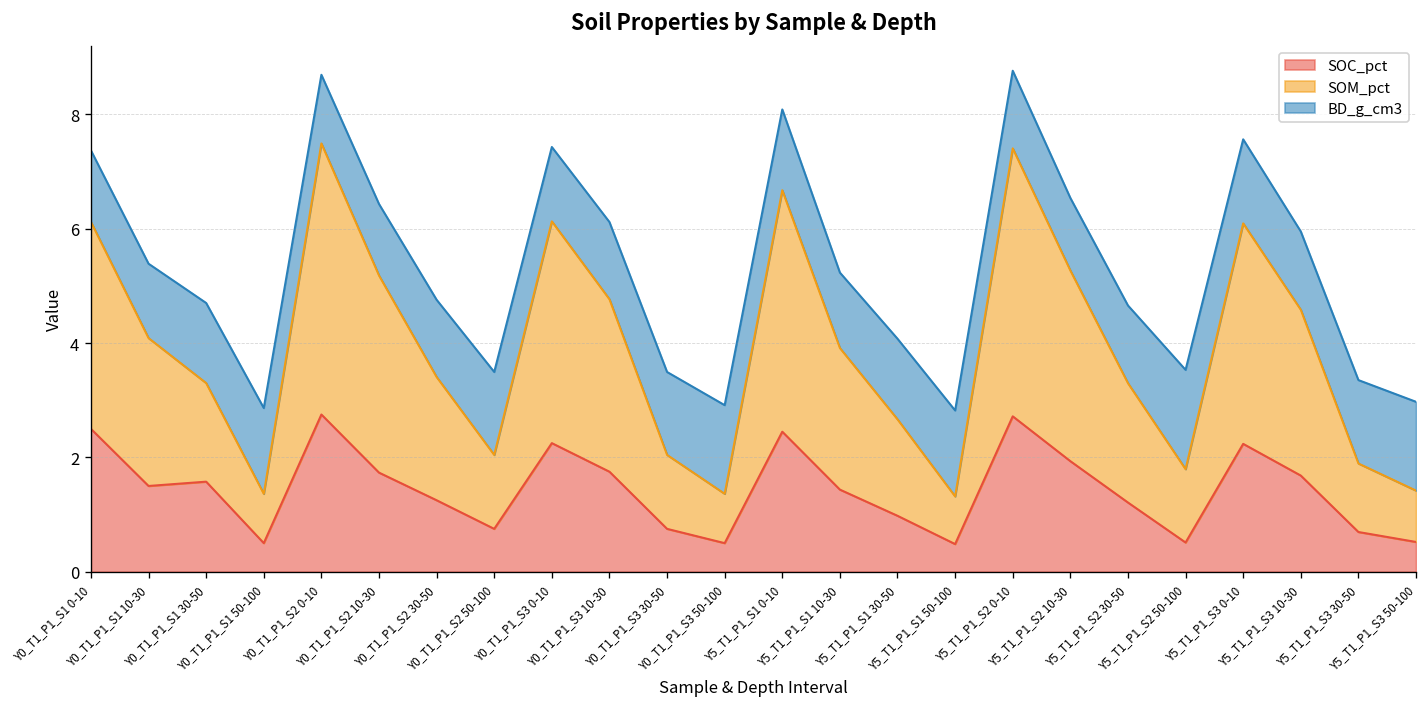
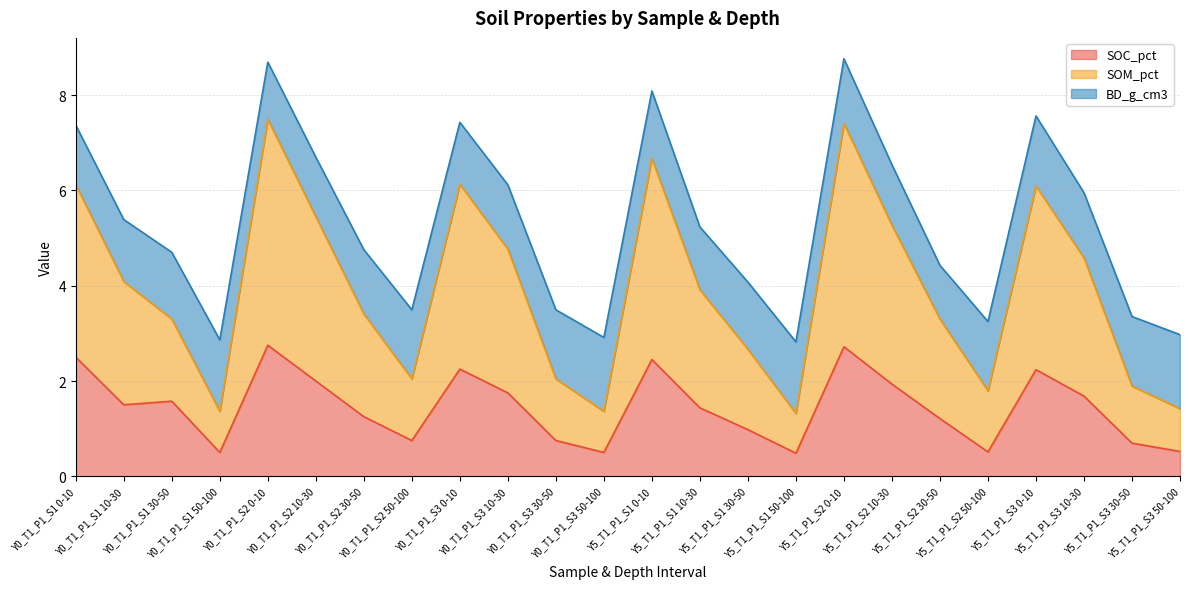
  {
    "SOC_pct": {
      "Y0_T1_P1_S1 0-10": 2.5,
      "Y0_T1_P1_S1 10-30": 1.5,
      "Y0_T1_P1_S1 30-50": 1.6,
      "Y0_T1_P1_S1 50-100": 0.5,
      "Y0_T1_P1_S2 0-10": 2.8,
-     "Y0_T1_P1_S2 10-30": 1.7,
+     "Y0_T1_P1_S2 10-30": 2.0,
      "Y0_T1_P1_S2 30-50": 1.3,
      "Y0_T1_P1_S2 50-100": 0.8,
      "Y0_T1_P1_S3 0-10": 2.3,
      "Y0_T1_P1_S3 10-30": 1.8,
      "Y0_T1_P1_S3 30-50": 0.8,
      "Y0_T1_P1_S3 50-100": 0.5,
      "Y5_T1_P1_S1 0-10": 2.5,
      "Y5_T1_P1_S1 10-30": 1.4,
      "Y5_T1_P1_S1 30-50": 1.0,
      "Y5_T1_P1_S1 50-100": 0.5,
      "Y5_T1_P1_S2 0-10": 2.7,
      "Y5_T1_P1_S2 10-30": 1.9,
      "Y5_T1_P1_S2 30-50": 1.2,
      "Y5_T1_P1_S2 50-100": 0.5,
      "Y5_T1_P1_S3 0-10": 2.2,
      "Y5_T1_P1_S3 10-30": 1.7,
      "Y5_T1_P1_S3 30-50": 0.7,
      "Y5_T1_P1_S3 50-100": 0.5
    },
    "SOM_pct": {
      "Y0_T1_P1_S1 0-10": 3.6,
      "Y0_T1_P1_S1 10-30": 2.6,
      "Y0_T1_P1_S1 30-50": 1.7,
      "Y0_T1_P1_S1 50-100": 0.9,
      "Y0_T1_P1_S2 0-10": 4.7,
      "Y0_T1_P1_S2 10-30": 3.4,
      "Y0_T1_P1_S2 30-50": 2.2,
      "Y0_T1_P1_S2 50-100": 1.3,
      "Y0_T1_P1_S3 0-10": 3.9,
      "Y0_T1_P1_S3 10-30": 3.0,
      "Y0_T1_P1_S3 30-50": 1.3,
      "Y0_T1_P1_S3 50-100": 0.9,
      "Y5_T1_P1_S1 0-10": 4.2,
      "Y5_T1_P1_S1 10-30": 2.5,
      "Y5_T1_P1_S1 30-50": 1.7,
      "Y5_T1_P1_S1 50-100": 0.8,
      "Y5_T1_P1_S2 0-10": 4.7,
      "Y5_T1_P1_S2 10-30": 3.3,
      "Y5_T1_P1_S2 30-50": 2.1,
      "Y5_T1_P1_S2 50-100": 1.3,
      "Y5_T1_P1_S3 0-10": 3.9,
      "Y5_T1_P1_S3 10-30": 2.9,
      "Y5_T1_P1_S3 30-50": 1.2,
      "Y5_T1_P1_S3 50-100": 0.9
    },
    "BD_g_cm3": {
      "Y0_T1_P1_S1 0-10": 1.3,
      "Y0_T1_P1_S1 10-30": 1.3,
      "Y0_T1_P1_S1 30-50": 1.4,
      "Y0_T1_P1_S1 50-100": 1.5,
      "Y0_T1_P1_S2 0-10": 1.2,
      "Y0_T1_P1_S2 10-30": 1.3,
      "Y0_T1_P1_S2 30-50": 1.4,
      "Y0_T1_P1_S2 50-100": 1.5,
      "Y0_T1_P1_S3 0-10": 1.3,
      "Y0_T1_P1_S3 10-30": 1.4,
      "Y0_T1_P1_S3 30-50": 1.5,
      "Y0_T1_P1_S3 50-100": 1.6,
      "Y5_T1_P1_S1 0-10": 1.4,
      "Y5_T1_P1_S1 10-30": 1.3,
      "Y5_T1_P1_S1 30-50": 1.4,
      "Y5_T1_P1_S1 50-100": 1.5,
      "Y5_T1_P1_S2 0-10": 1.4,
      "Y5_T1_P1_S2 10-30": 1.3,
-     "Y5_T1_P1_S2 30-50": 1.4,
-     "Y5_T1_P1_S2 50-100": 1.7,
+     "Y5_T1_P1_S2 30-50": 1.1,
+     "Y5_T1_P1_S2 50-100": 1.5,
      "Y5_T1_P1_S3 0-10": 1.5,
      "Y5_T1_P1_S3 10-30": 1.4,
      "Y5_T1_P1_S3 30-50": 1.5,
      "Y5_T1_P1_S3 50-100": 1.6
    }
  }
